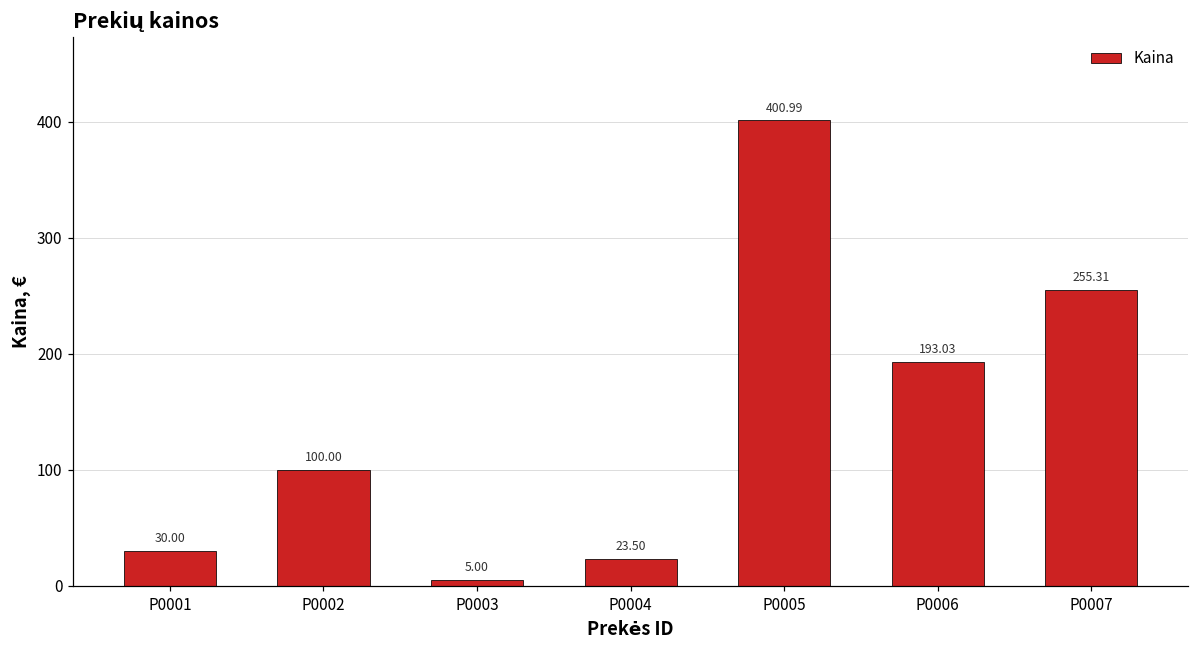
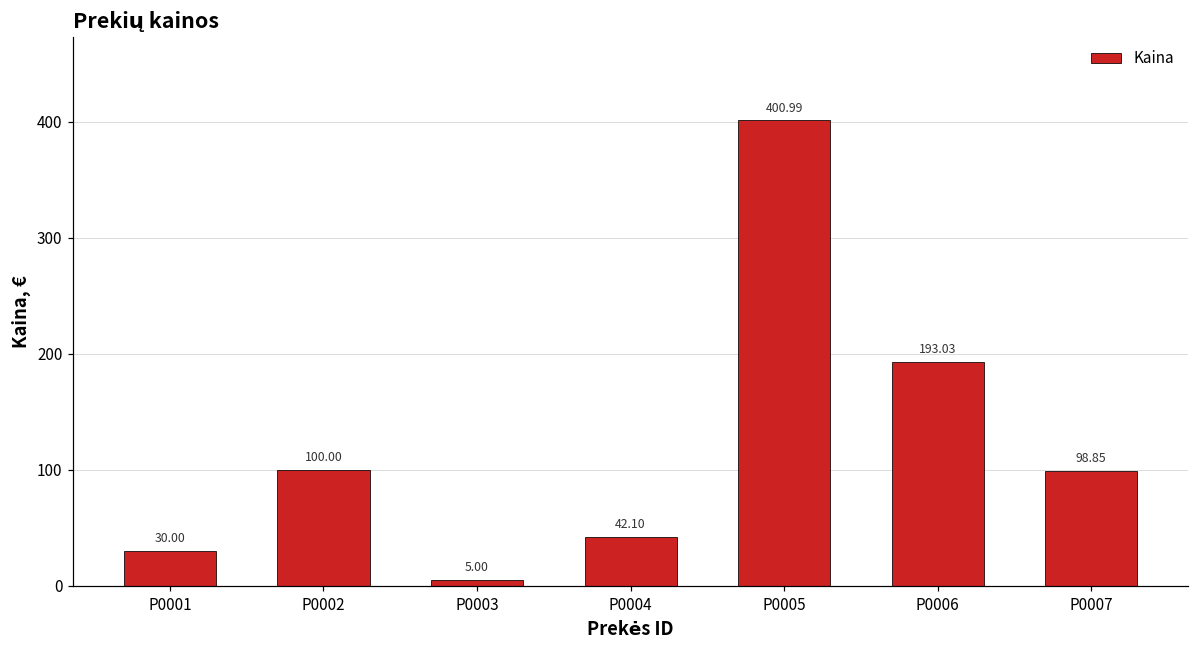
  {
    "P0001": 30.00,
    "P0002": 100.00,
    "P0003": 5.00,
-   "P0004": 23.50,
+   "P0004": 42.10,
    "P0005": 400.99,
    "P0006": 193.03,
-   "P0007": 255.31
+   "P0007": 98.85
  }
